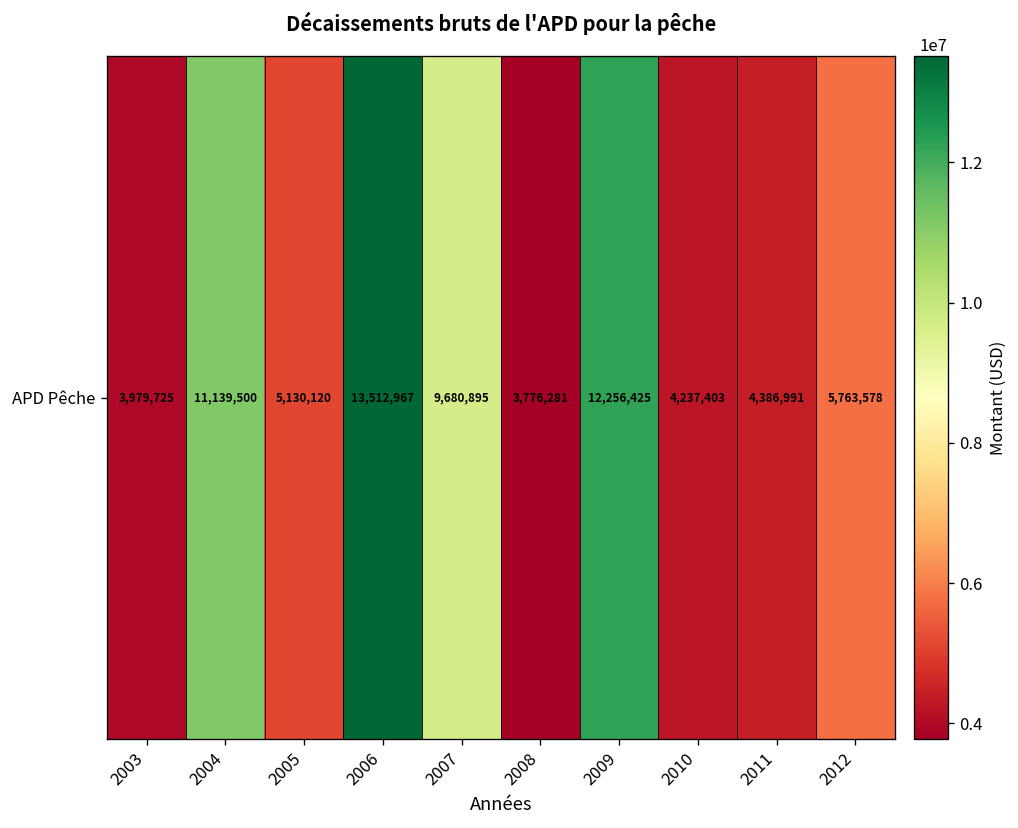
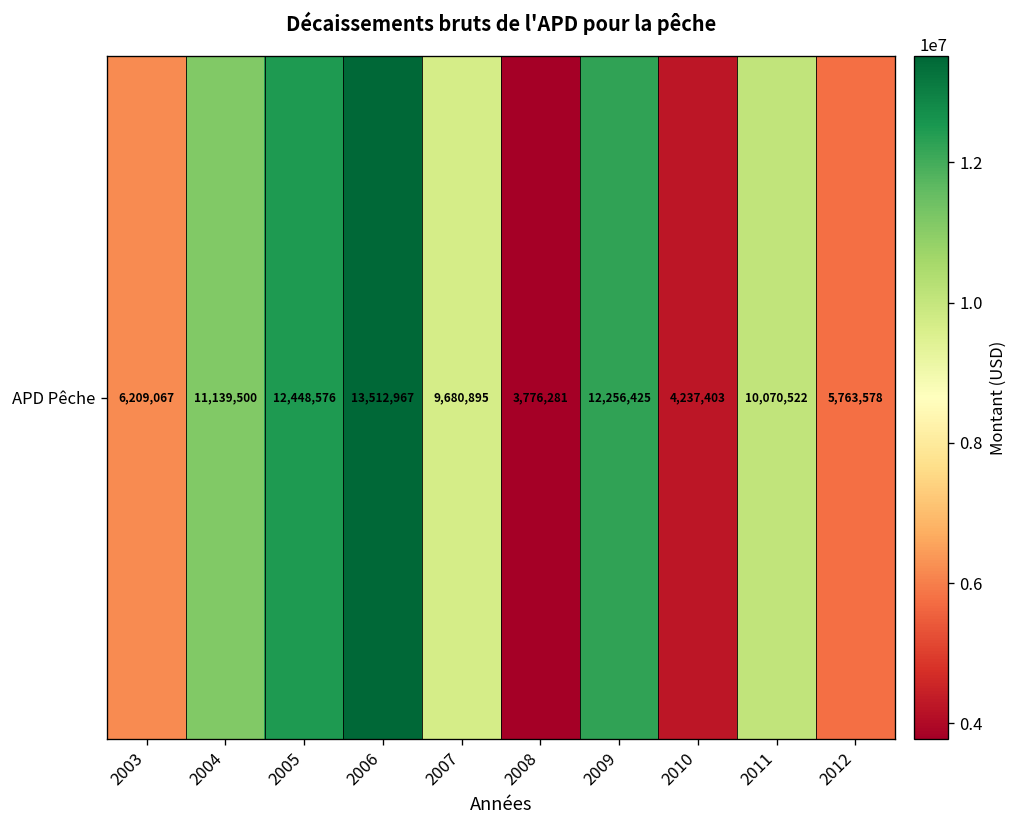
  {
    "APD Pêche": {
-     "2003": "3,979,725",
+     "2003": "6,209,067",
      "2004": "11,139,500",
-     "2005": "5,130,120",
+     "2005": "12,448,576",
      "2006": "13,512,967",
      "2007": "9,680,895",
      "2008": "3,776,281",
      "2009": "12,256,425",
      "2010": "4,237,403",
-     "2011": "4,386,991",
+     "2011": "10,070,522",
      "2012": "5,763,578"
    }
  }
